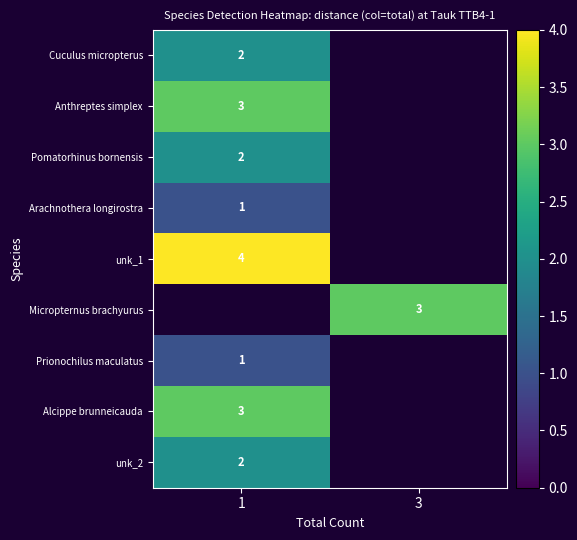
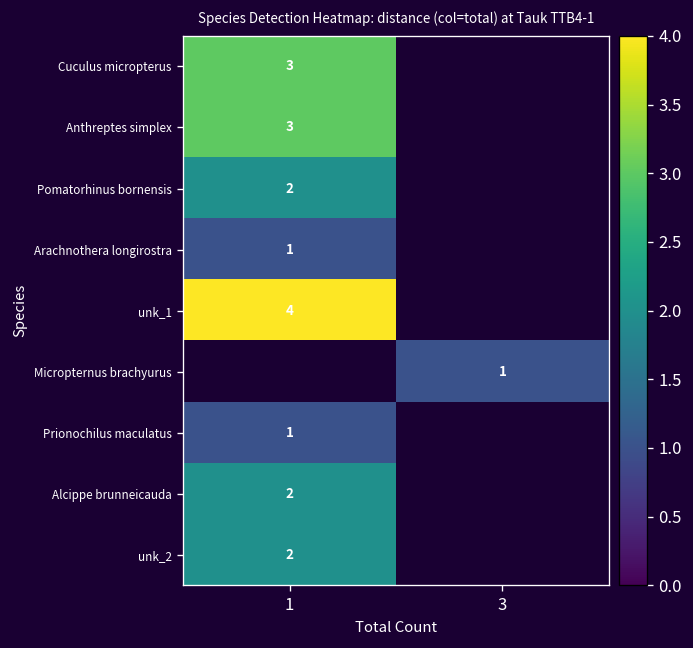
  {
    "Cuculus micropterus": {
-     "1": 2
+     "1": 3
    },
    "Anthreptes simplex": {
      "1": 3
    },
    "Pomatorhinus bornensis": {
      "1": 2
    },
    "Arachnothera longirostra": {
      "1": 1
    },
    "unk_1": {
      "1": 4
    },
    "Micropternus brachyurus": {
-     "3": 3
+     "3": 1
    },
    "Prionochilus maculatus": {
      "1": 1
    },
    "Alcippe brunneicauda": {
-     "1": 3
+     "1": 2
    },
    "unk_2": {
      "1": 2
    }
  }
